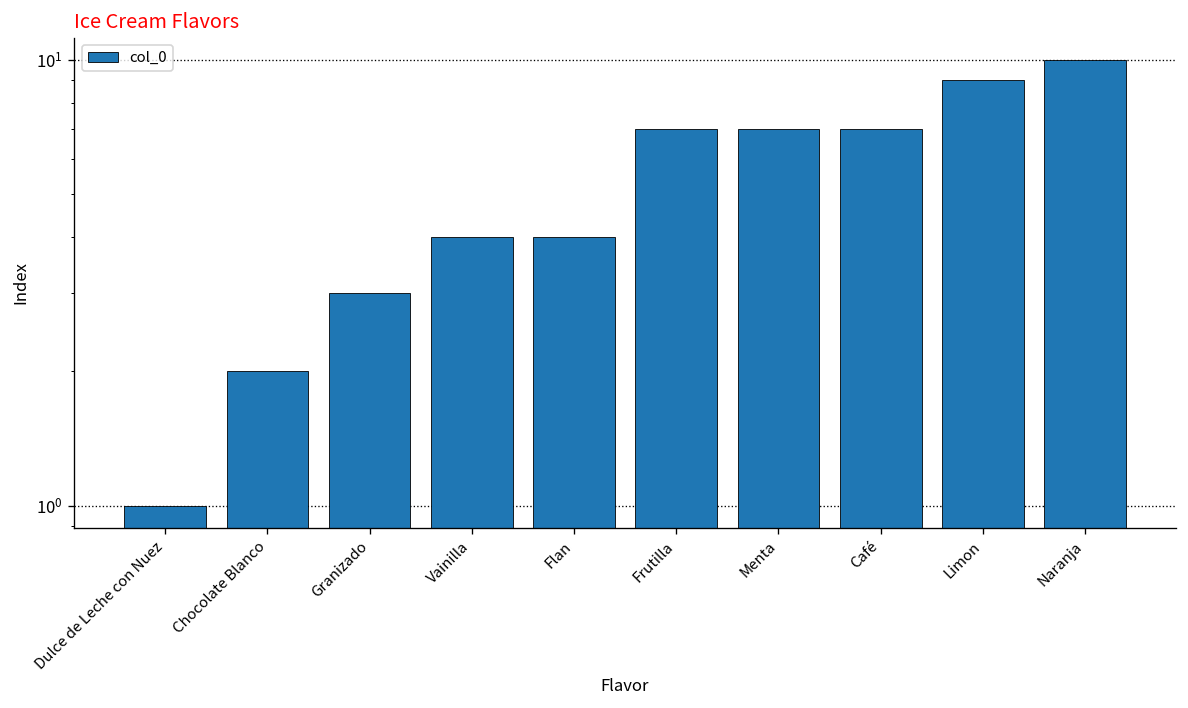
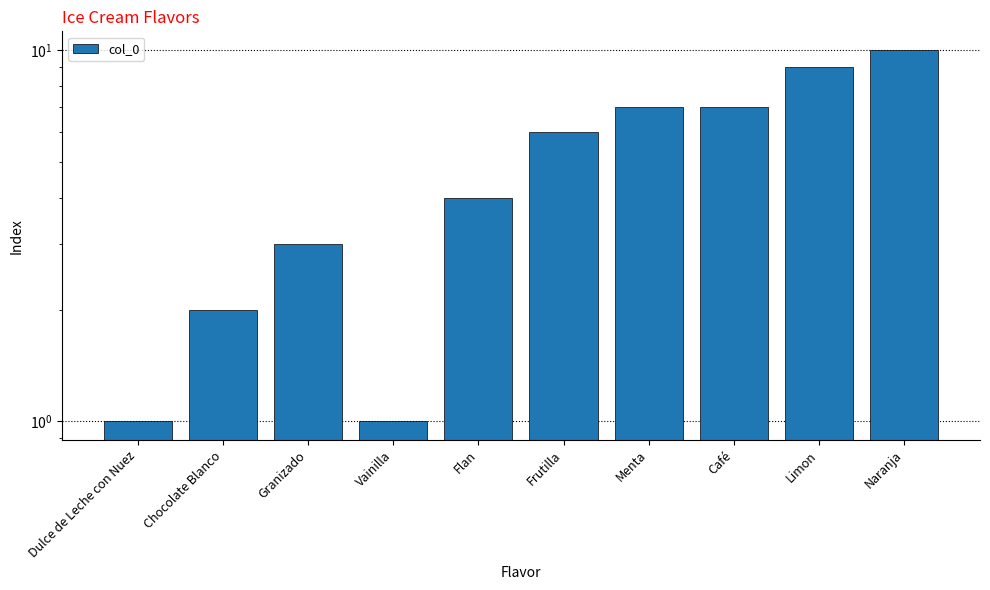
  {
    "Dulce de Leche con Nuez": 1,
    "Chocolate Blanco": 2,
    "Granizado": 3,
-   "Vainilla": 4,
+   "Vainilla": 1,
    "Flan": 4,
-   "Frutilla": 7,
+   "Frutilla": 6,
    "Menta": 7,
    "Café": 7,
    "Limon": 9,
    "Naranja": 10
  }
